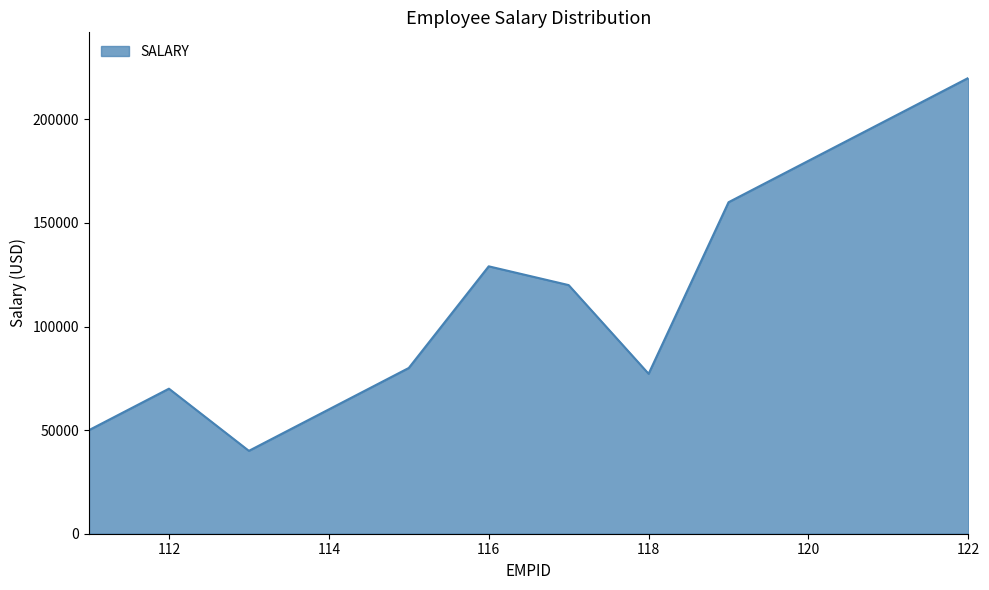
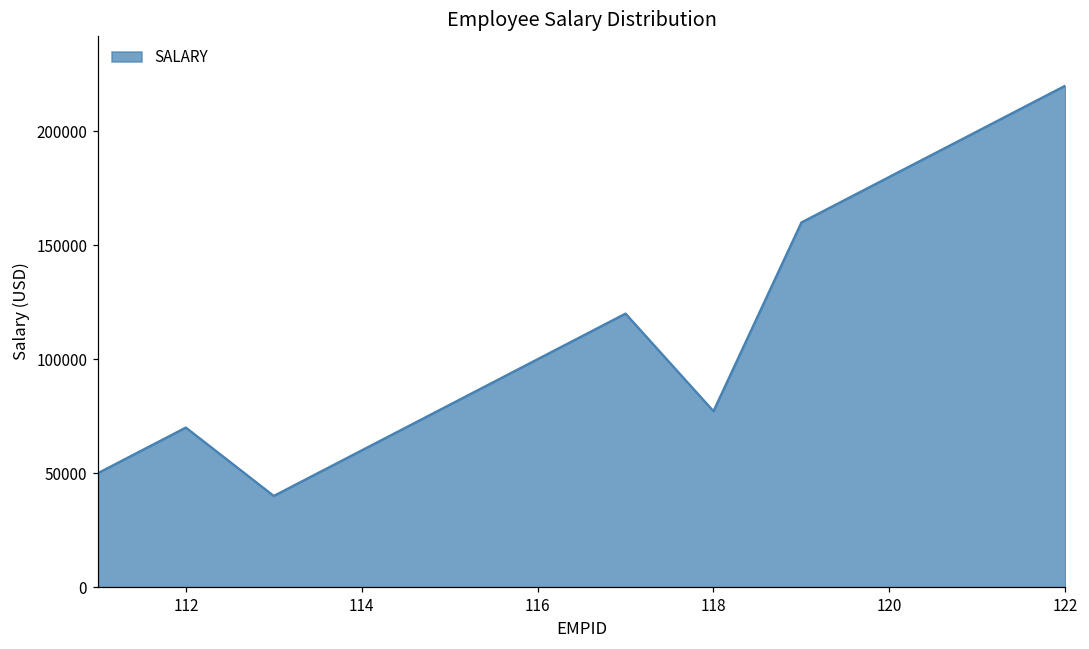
  {
    "112": 70000,
    "114": 60000,
-   "116": 129000,
+   "116": 100000,
    "118": 77000,
    "120": 180000,
    "122": 220000
  }
